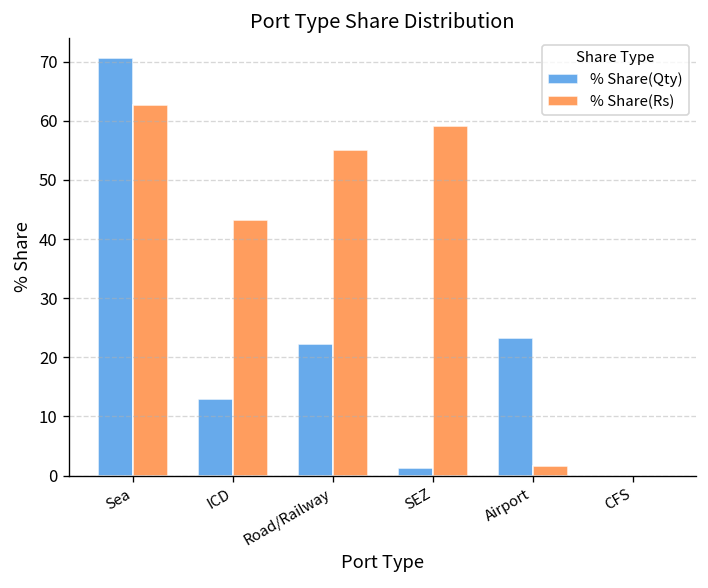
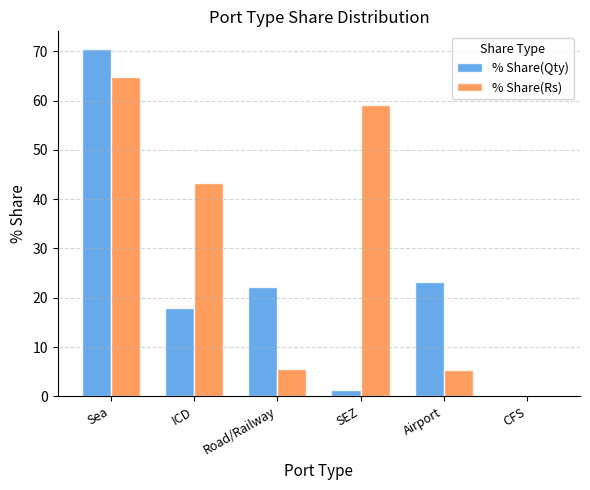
  {
    "% Share(Qty)": {
      "Sea": 71,
-     "ICD": 13,
+     "ICD": 18,
      "Road/Railway": 22,
      "SEZ": 1,
      "Airport": 23
    },
    "% Share(Rs)": {
-     "Sea": 63,
+     "Sea": 65,
      "ICD": 43,
-     "Road/Railway": 55,
+     "Road/Railway": 5,
      "SEZ": 59,
-     "Airport": 2
+     "Airport": 5
    }
  }
